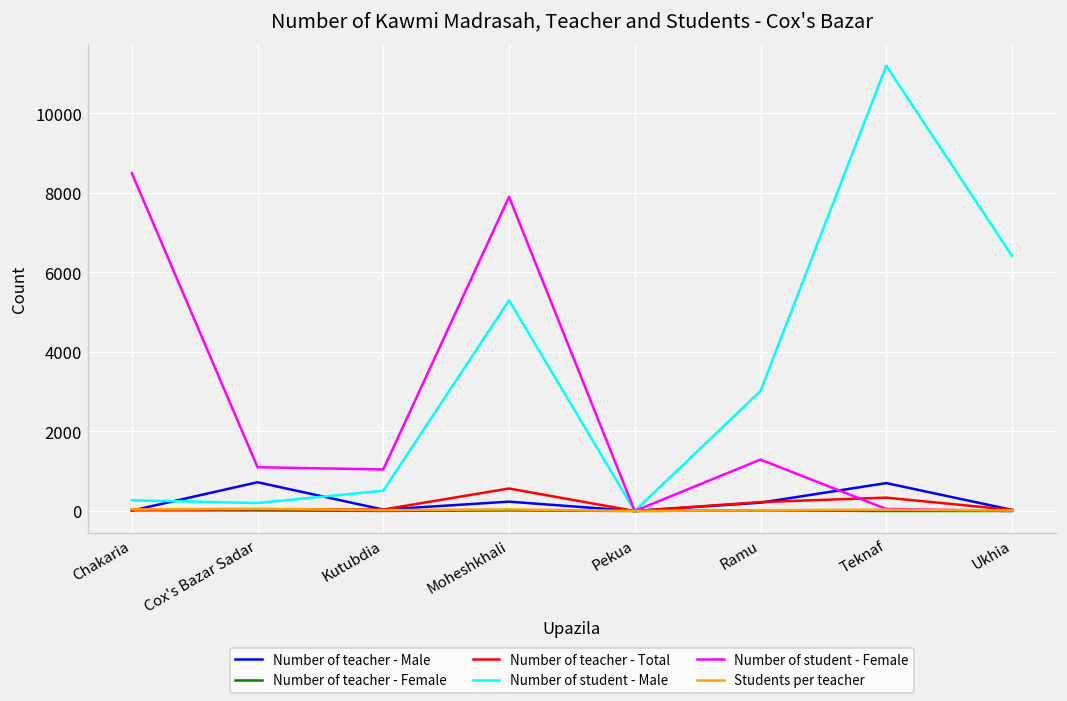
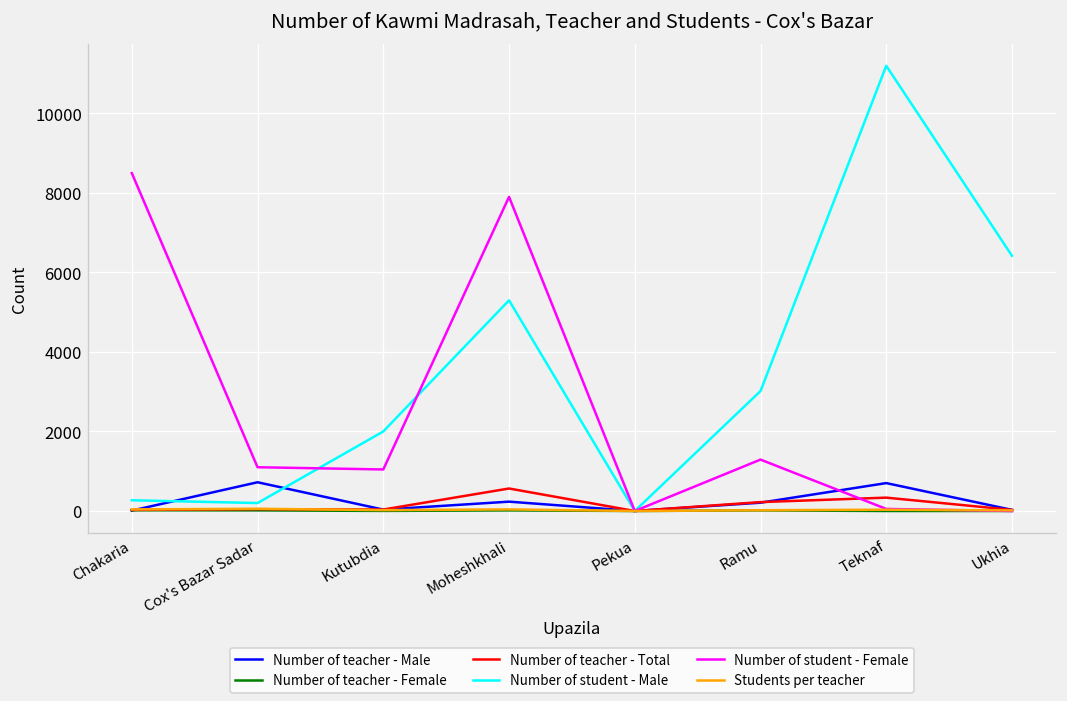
  {
    "Number of teacher - Male": {
      "Cox's Bazar Sadar": 700,
      "Moheshkhali": 200,
      "Teknaf": 700
    },
    "Number of teacher - Total": {
      "Moheshkhali": 600,
      "Teknaf": 300
    },
    "Number of student - Male": {
      "Chakaria": 300,
      "Cox's Bazar Sadar": 200,
-     "Kutubdia": 500,
+     "Kutubdia": 2000,
      "Moheshkhali": 5300,
      "Ramu": 3000,
      "Teknaf": 11200,
      "Ukhia": 6400
    },
    "Number of student - Female": {
      "Chakaria": 8500,
      "Cox's Bazar Sadar": 1100,
      "Kutubdia": 1000,
      "Moheshkhali": 7900,
      "Ramu": 1300
    }
  }
